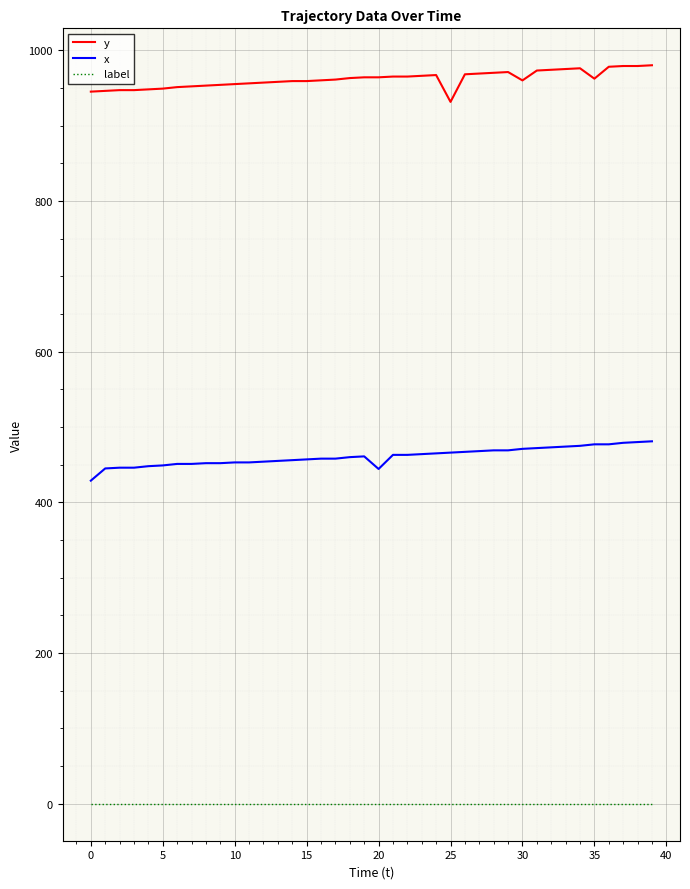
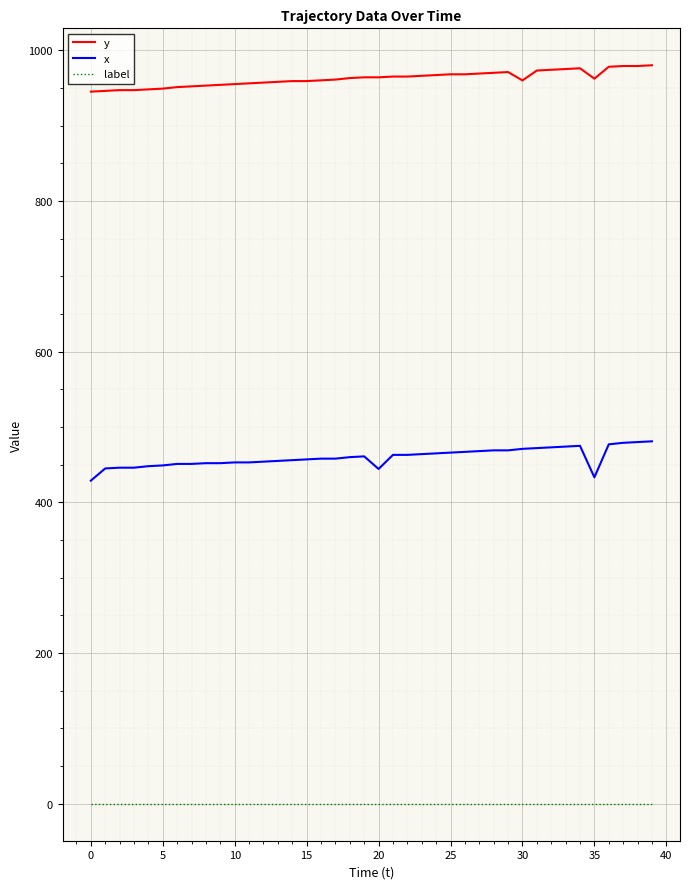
  {
    "y": {
      "0": 950,
      "5": 950,
      "10": 960,
      "15": 960,
      "20": 960,
-     "25": 930,
+     "25": 970,
      "30": 960,
      "35": 960
    },
    "x": {
      "0": 430,
      "5": 450,
      "10": 450,
      "15": 460,
      "20": 440,
      "25": 470,
      "30": 470,
-     "35": 480
+     "35": 430
    },
    "label": {
      "0": 0,
      "5": 0,
      "10": 0,
      "15": 0,
      "20": 0,
      "25": 0,
      "30": 0,
      "35": 0
    }
  }
